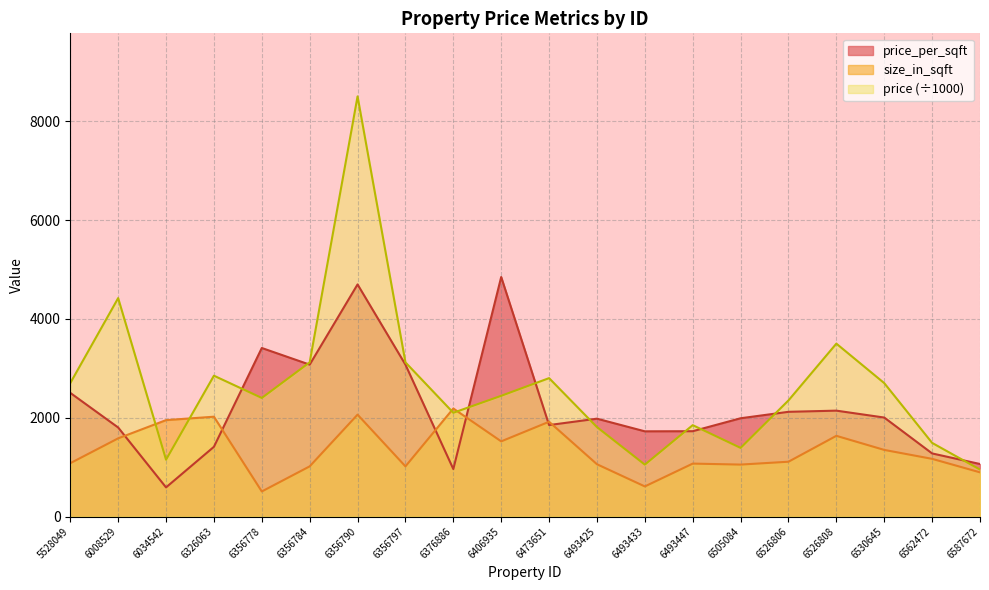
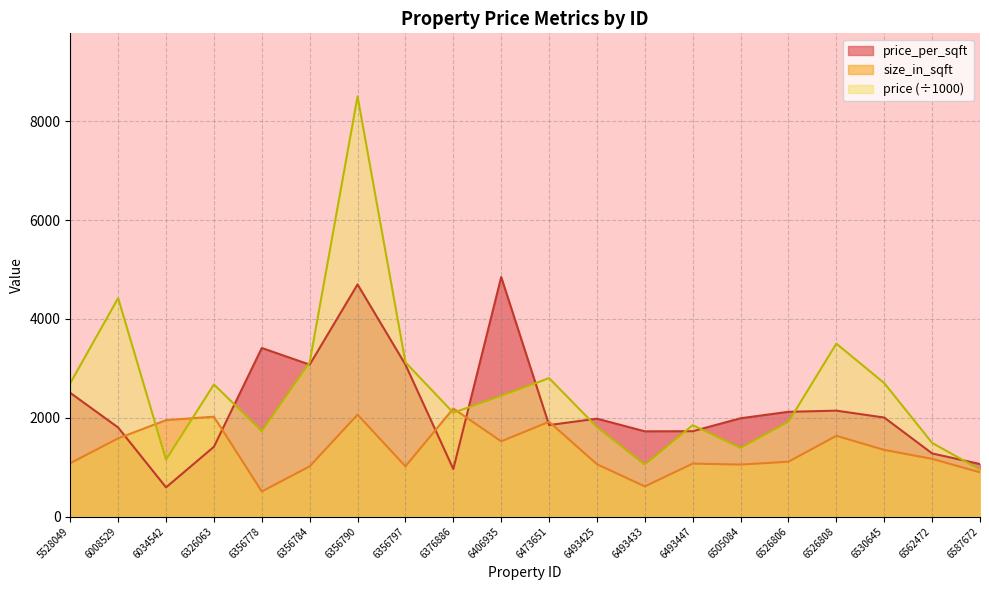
  {
    "price_per_sqft": {
      "5528049": 2500,
      "6008529": 1800,
      "6034542": 600,
      "6326063": 1400,
      "6356778": 3400,
      "6356790": 4700,
      "6376886": 1000,
      "6406935": 4800,
      "6473651": 1900,
      "6493425": 2000,
      "6493433": 1700,
      "6493447": 1700,
      "6505084": 2000,
      "6526806": 2100,
      "6526808": 2100,
      "6530645": 2000,
      "6562472": 1300,
      "6587672": 1100
    },
    "size_in_sqft": {
      "5528049": 1100,
      "6008529": 1600,
      "6034542": 2000,
      "6326063": 2000,
      "6356778": 500,
      "6356784": 1000,
      "6356790": 2100,
      "6356797": 1000,
      "6376886": 2200,
      "6406935": 1500,
      "6473651": 1900,
      "6493425": 1100,
      "6493433": 600,
      "6493447": 1100,
      "6505084": 1100,
      "6526806": 1100,
      "6526808": 1600,
      "6530645": 1300,
      "6562472": 1200,
      "6587672": 900
    },
    "price (÷1000)": {
      "5528049": 2700,
      "6008529": 4400,
      "6034542": 1200,
-     "6326063": 2900,
-     "6356778": 2400,
+     "6326063": 2700,
+     "6356778": 1700,
      "6356790": 8500,
      "6376886": 2100,
      "6406935": 2400,
      "6473651": 2800,
      "6493425": 1800,
      "6493433": 1000,
      "6493447": 1800,
      "6505084": 1400,
-     "6526806": 2300,
+     "6526806": 1900,
      "6526808": 3500,
      "6530645": 2700,
      "6562472": 1500,
      "6587672": 1000
    }
  }
